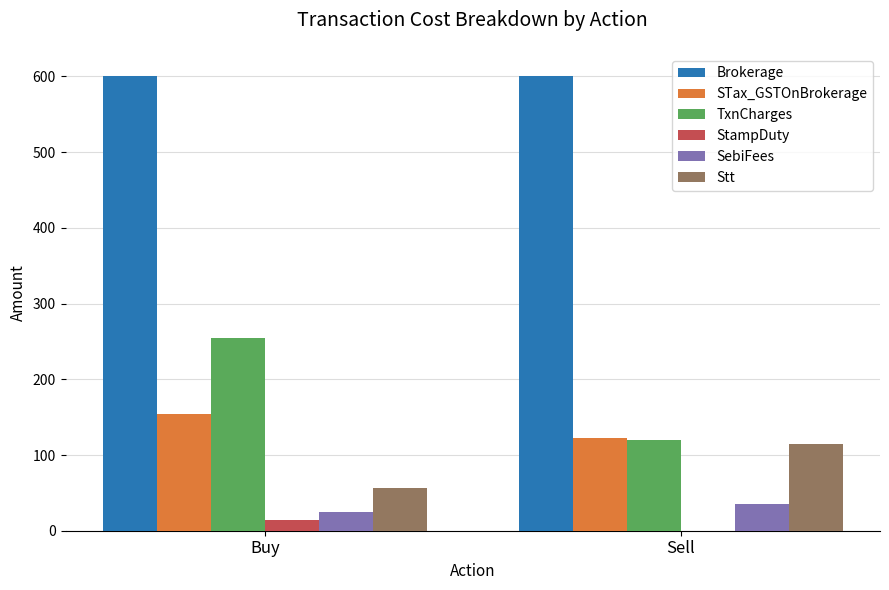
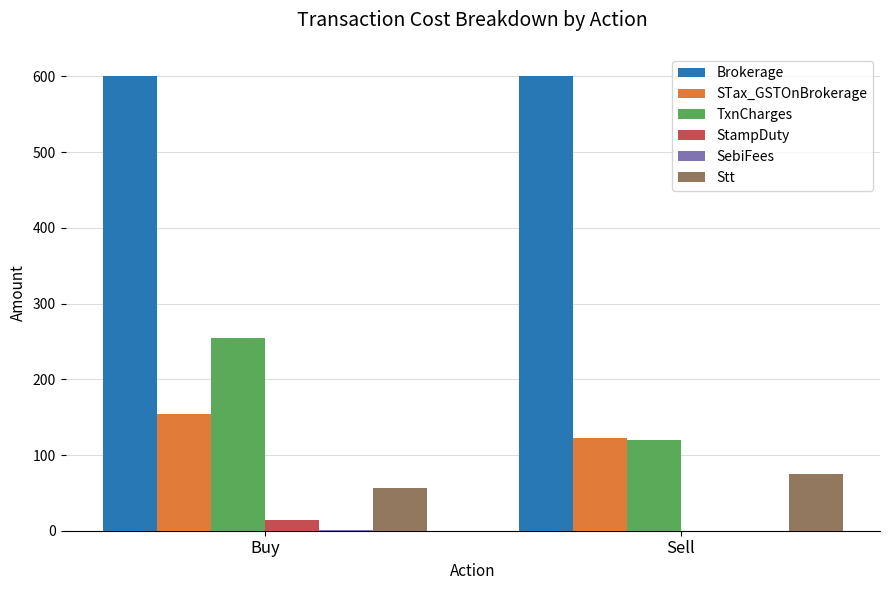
  {
    "Brokerage": {
      "Buy": 600,
      "Sell": 600
    },
    "TxnCharges": {
      "Buy": 250,
      "Sell": 120
    },
    "SebiFees": {
-     "Buy": 20,
-     "Sell": 40
+     "Buy": 0,
+     "Sell": 0
    },
    "Stt": {
      "Buy": 60,
-     "Sell": 110
+     "Sell": 70
    }
  }
